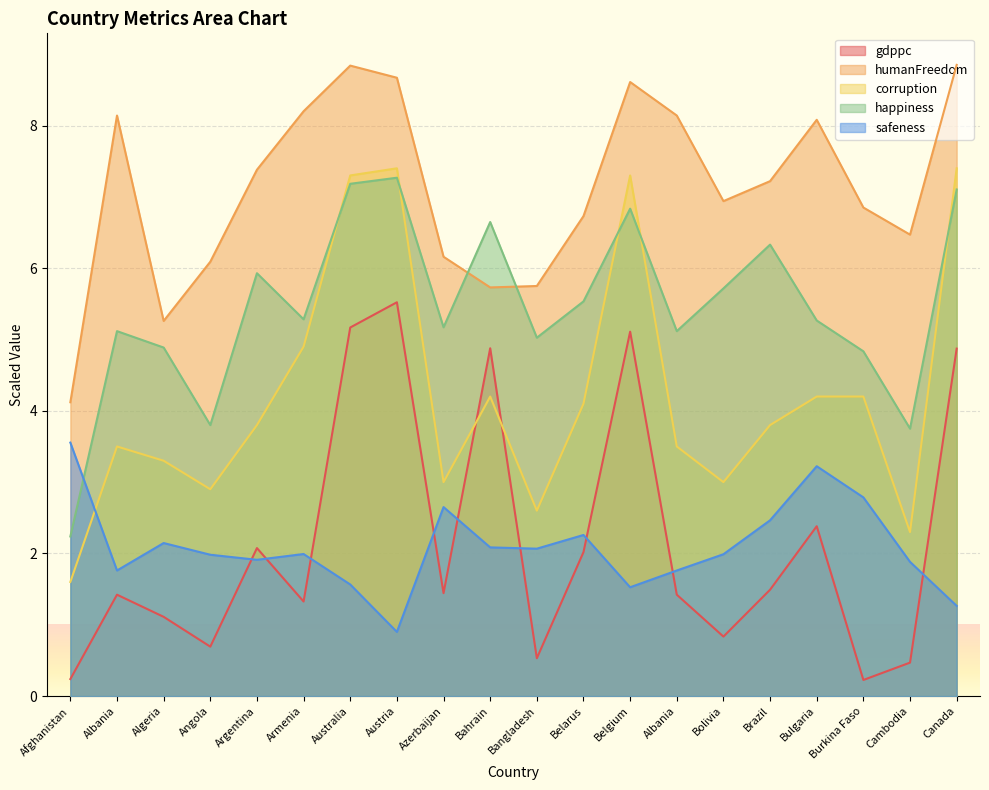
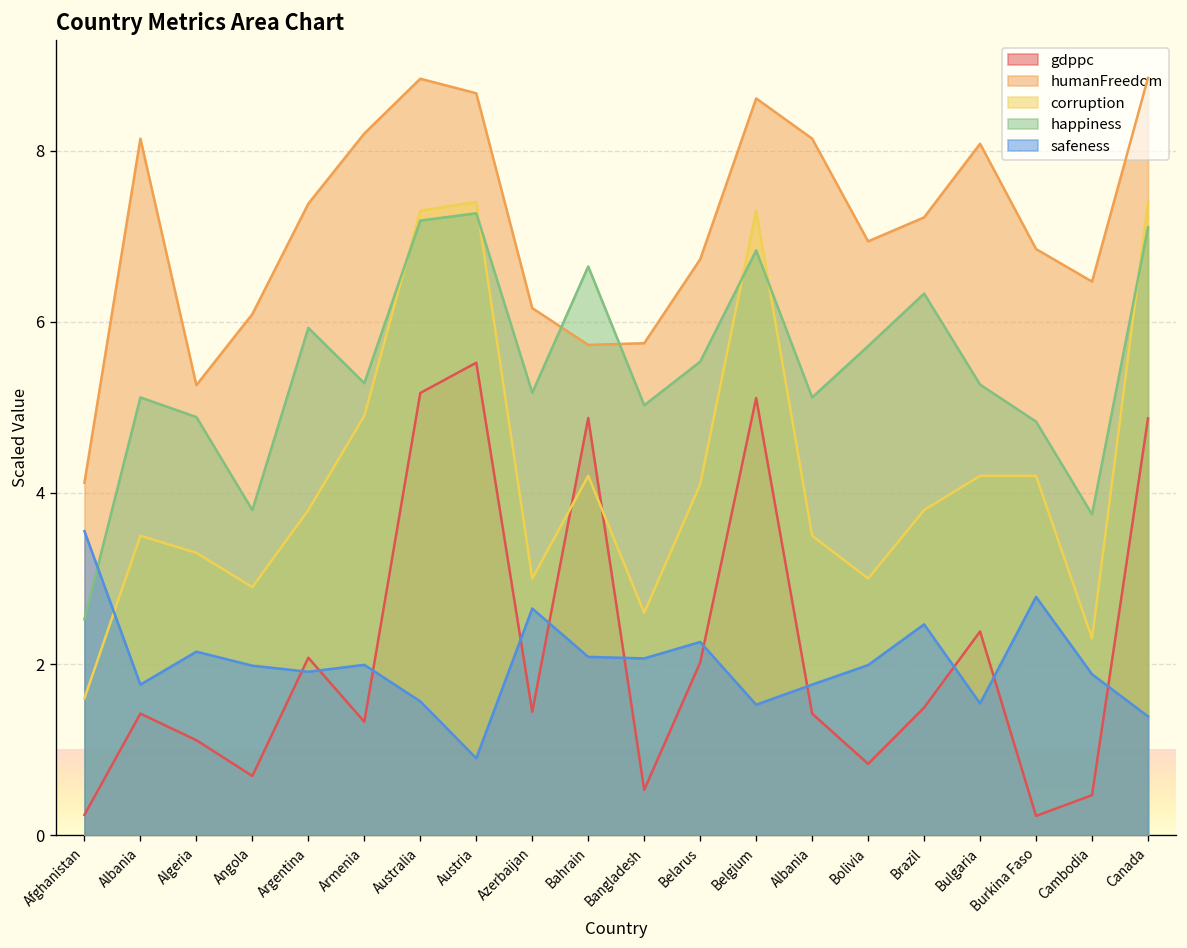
  {
    "happiness": {
-     "Afghanistan": 2.2,
+     "Afghanistan": 2.5,
      "Algeria": 4.9,
      "Angola": 3.8,
      "Argentina": 5.9,
      "Armenia": 5.3,
      "Australia": 7.2,
      "Austria": 7.3,
      "Azerbaijan": 5.2,
      "Bahrain": 6.6,
      "Bangladesh": 5.0,
      "Belarus": 5.5,
      "Belgium": 6.8,
      "Bolivia": 5.7,
      "Brazil": 6.3,
      "Bulgaria": 5.3,
      "Burkina Faso": 4.8,
      "Cambodia": 3.8,
      "Canada": 7.1
    },
    "safeness": {
      "Afghanistan": 3.6,
      "Algeria": 2.1,
      "Angola": 2.0,
      "Argentina": 1.9,
      "Armenia": 2.0,
      "Australia": 1.6,
      "Austria": 0.9,
      "Azerbaijan": 2.7,
      "Bahrain": 2.1,
      "Bangladesh": 2.1,
      "Belarus": 2.3,
      "Belgium": 1.5,
      "Bolivia": 2.0,
      "Brazil": 2.5,
-     "Bulgaria": 3.2,
+     "Bulgaria": 1.5,
      "Burkina Faso": 2.8,
      "Cambodia": 1.9,
-     "Canada": 1.3
+     "Canada": 1.4
    }
  }
